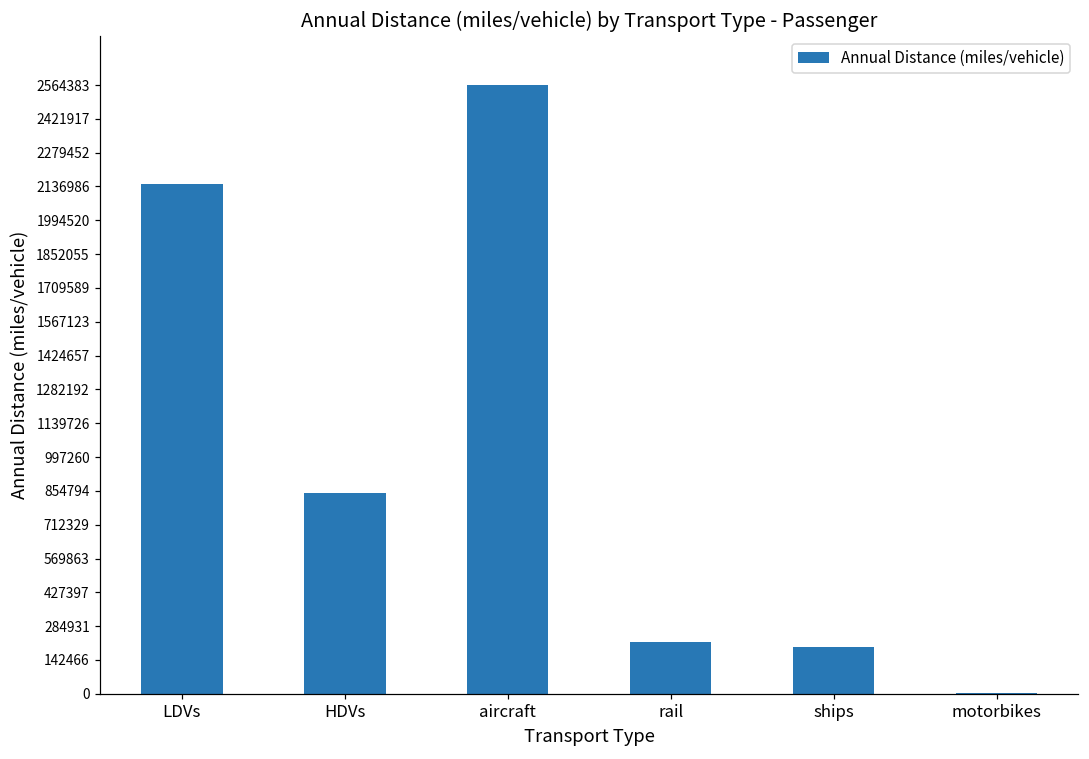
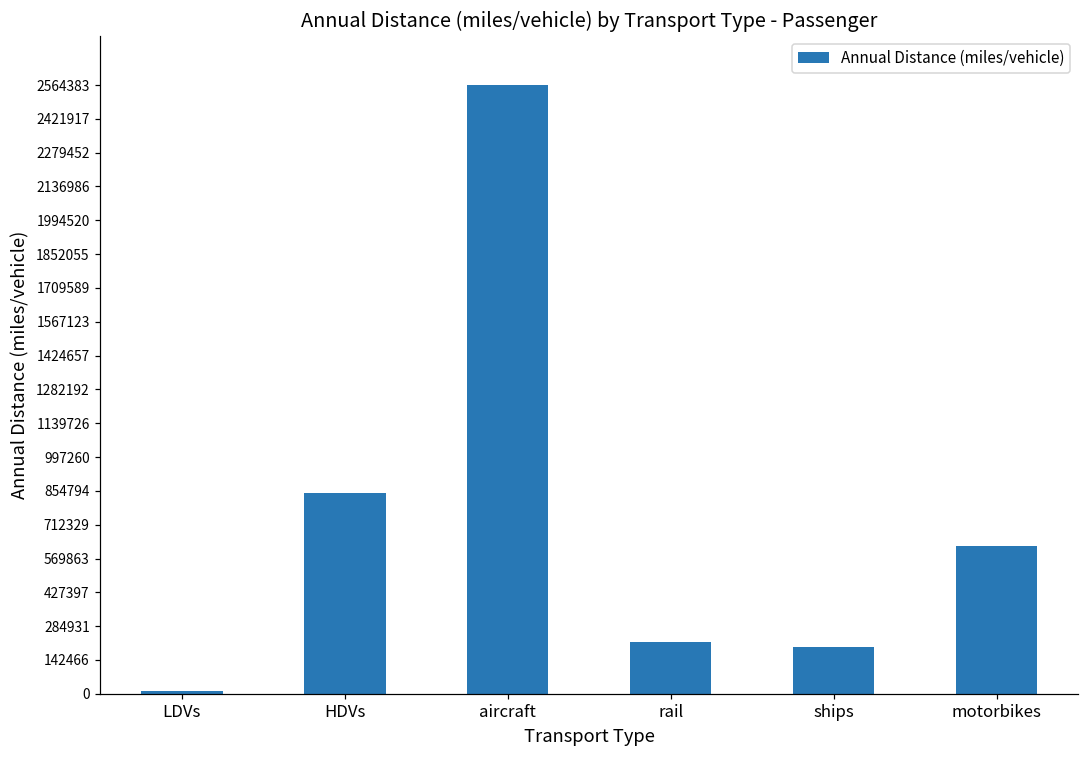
  {
-   "LDVs": 2150000,
+   "LDVs": 10000,
    "HDVs": 850000,
    "aircraft": 2560000,
    "rail": 220000,
    "ships": 200000,
-   "motorbikes": 0
+   "motorbikes": 620000
  }
